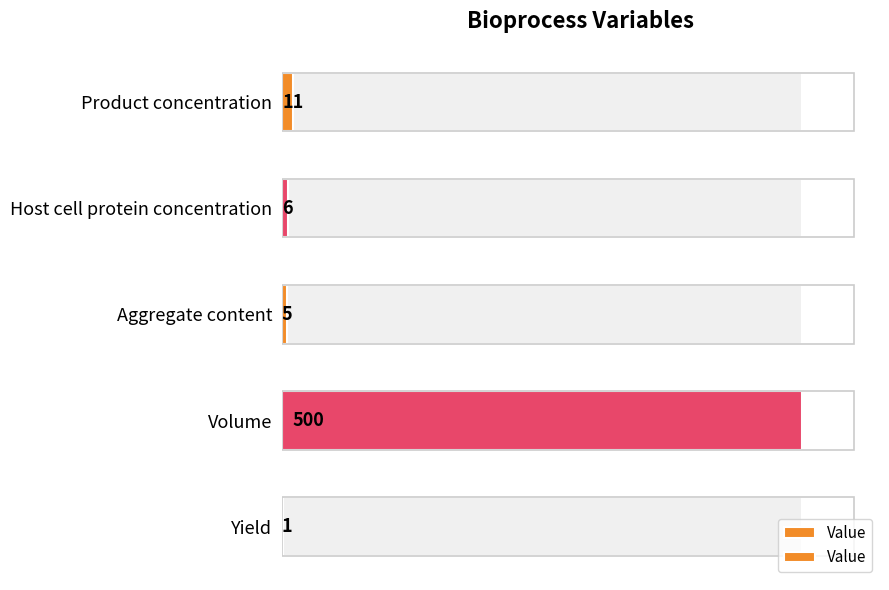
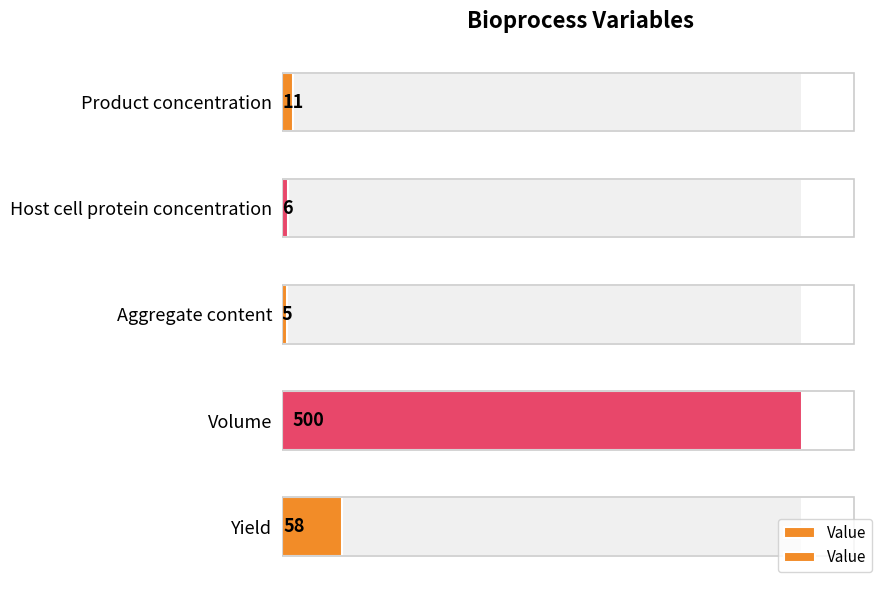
  {
    "Value": {
      "Volume": 500,
-     "Yield": 1
+     "Yield": 58
    }
  }
